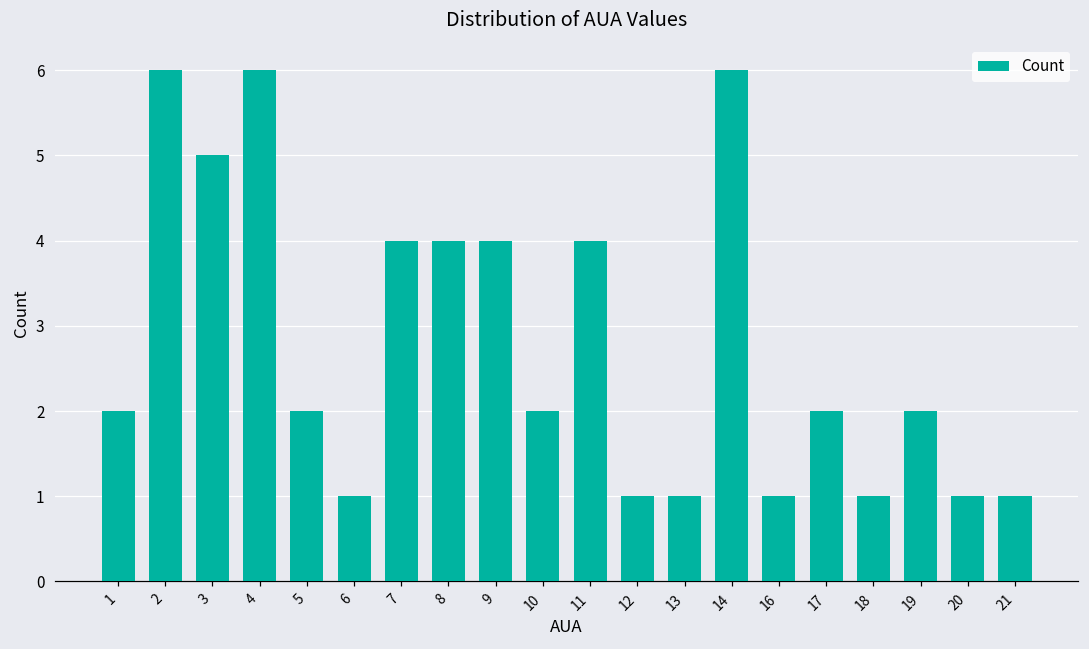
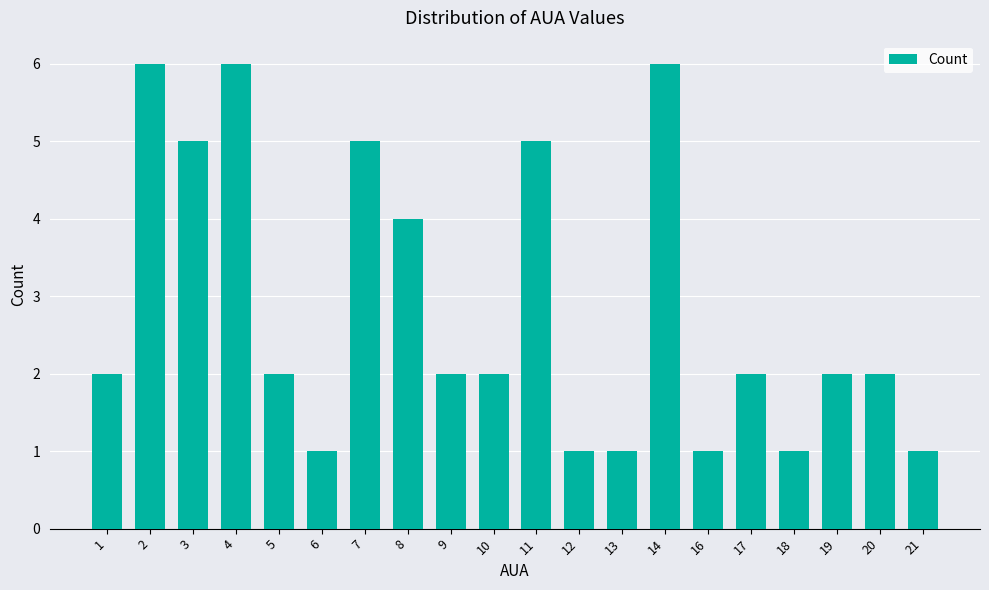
  {
    "1": 2,
    "2": 6,
    "3": 5,
    "4": 6,
    "5": 2,
    "6": 1,
-   "7": 4,
+   "7": 5,
    "8": 4,
-   "9": 4,
+   "9": 2,
    "10": 2,
-   "11": 4,
+   "11": 5,
    "12": 1,
    "13": 1,
    "14": 6,
    "16": 1,
    "17": 2,
    "18": 1,
    "19": 2,
-   "20": 1,
+   "20": 2,
    "21": 1
  }
